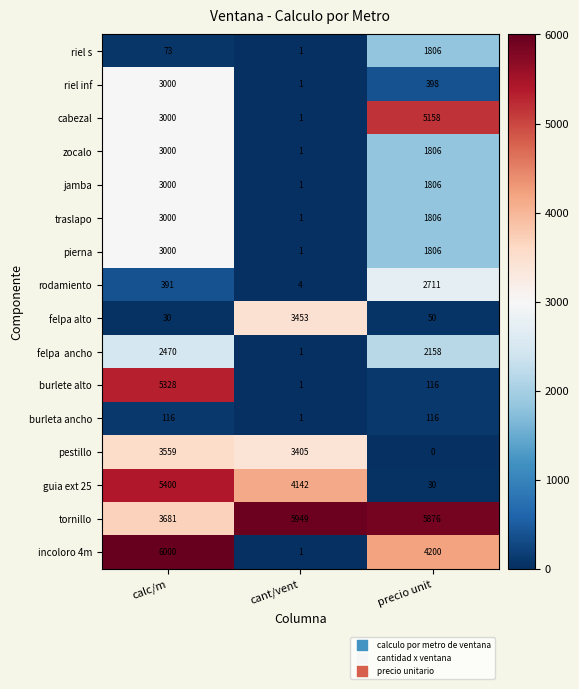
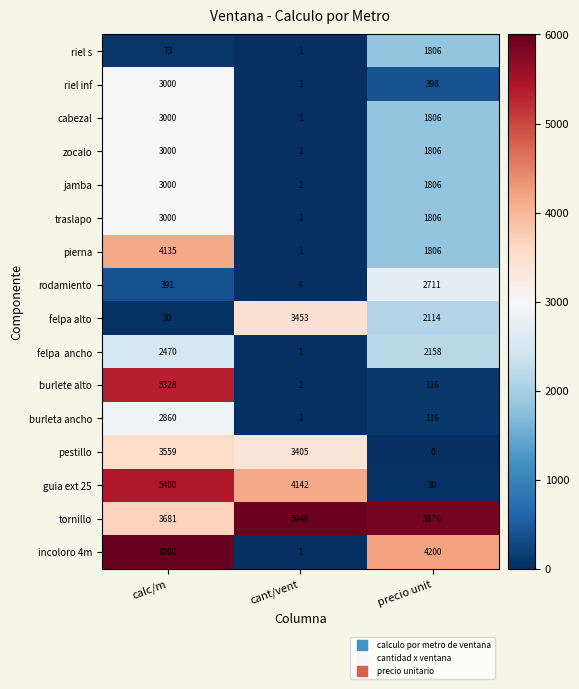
  {
    "riel s": {
      "calc/m": 73,
      "cant/vent": 1,
      "precio unit": 1806
    },
    "riel inf": {
      "calc/m": 3000,
      "cant/vent": 1,
      "precio unit": 398
    },
    "cabezal": {
      "calc/m": 3000,
      "cant/vent": 1,
-     "precio unit": 5158
+     "precio unit": 1806
    },
    "zocalo": {
      "calc/m": 3000,
      "cant/vent": 1,
      "precio unit": 1806
    },
    "jamba": {
      "calc/m": 3000,
      "cant/vent": 1,
      "precio unit": 1806
    },
    "traslapo": {
      "calc/m": 3000,
      "cant/vent": 1,
      "precio unit": 1806
    },
    "pierna": {
-     "calc/m": 3000,
+     "calc/m": 4135,
      "cant/vent": 1,
      "precio unit": 1806
    },
    "rodamiento": {
      "calc/m": 391,
      "cant/vent": 4,
      "precio unit": 2711
    },
    "felpa alto": {
      "calc/m": 30,
      "cant/vent": 3453,
-     "precio unit": 50
+     "precio unit": 2114
    },
    "felpa ancho": {
      "calc/m": 2470,
      "cant/vent": 1,
      "precio unit": 2158
    },
    "burlete alto": {
      "calc/m": 5328,
      "cant/vent": 1,
      "precio unit": 116
    },
    "burleta ancho": {
-     "calc/m": 116,
+     "calc/m": 2860,
      "cant/vent": 1,
      "precio unit": 116
    },
    "pestillo": {
      "calc/m": 3559,
      "cant/vent": 3405,
      "precio unit": 0
    },
    "guia ext 25": {
      "calc/m": 5400,
      "cant/vent": 4142,
      "precio unit": 30
    },
    "tornillo": {
      "calc/m": 3681,
      "cant/vent": 5949,
      "precio unit": 5876
    },
    "incoloro 4m": {
      "calc/m": 6000,
      "cant/vent": 1,
      "precio unit": 4200
    }
  }
